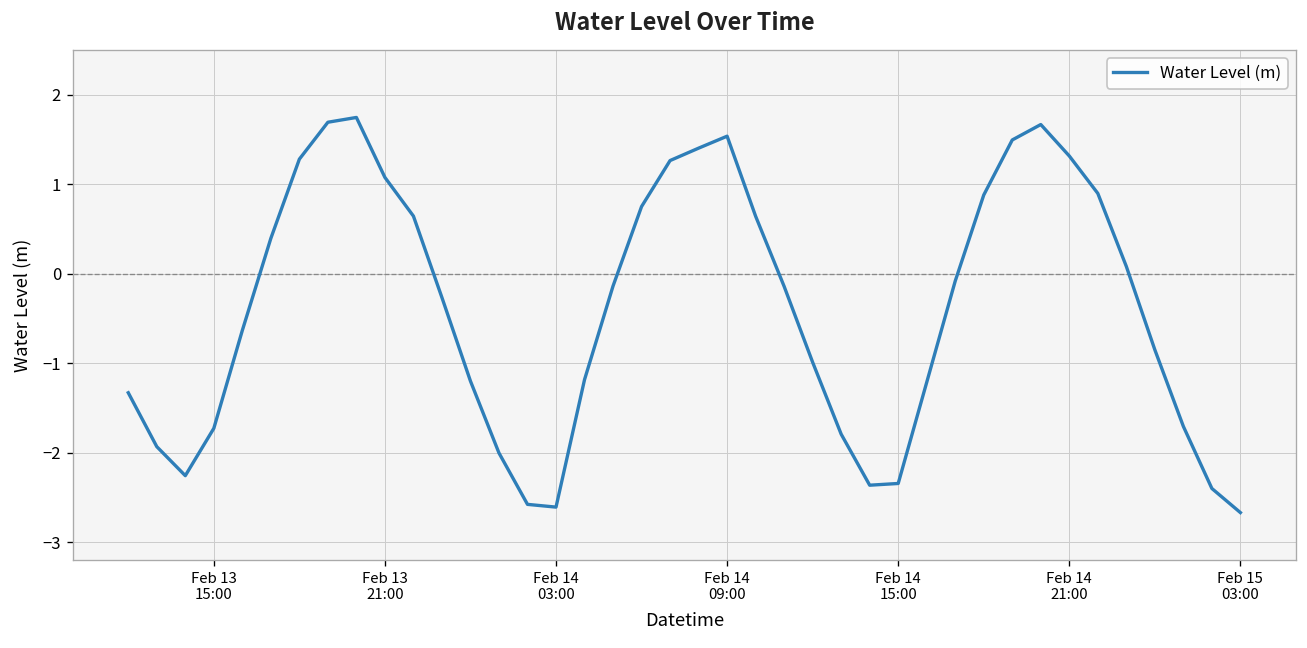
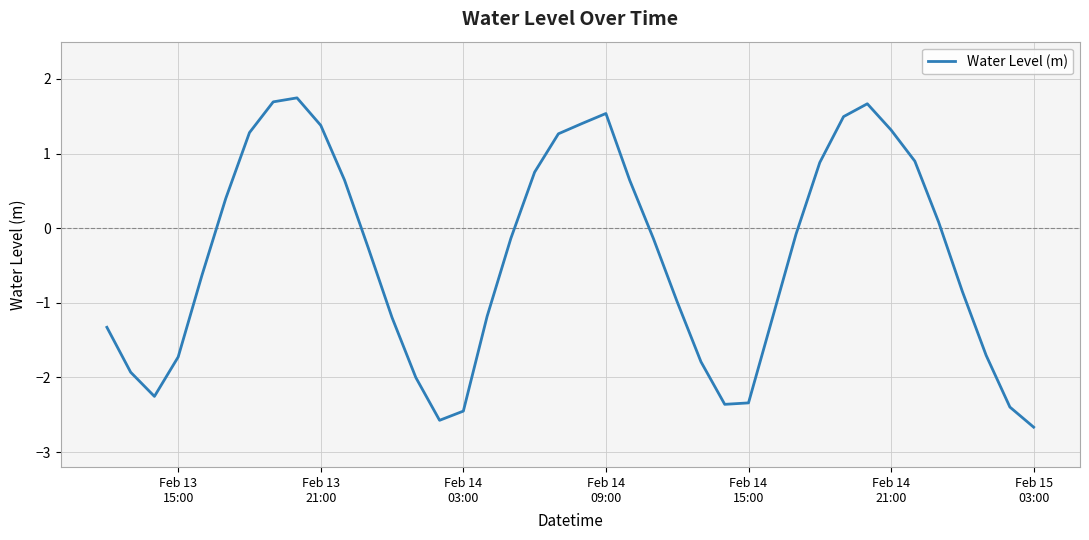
  {
    "Feb 13 15:00": -1.7,
-   "Feb 13 21:00": 1.1,
-   "Feb 14 03:00": -2.6,
+   "Feb 13 21:00": 1.4,
+   "Feb 14 03:00": -2.5,
    "Feb 14 09:00": 1.5,
    "Feb 14 15:00": -2.3,
    "Feb 14 21:00": 1.3,
    "Feb 15 03:00": -2.7
  }
